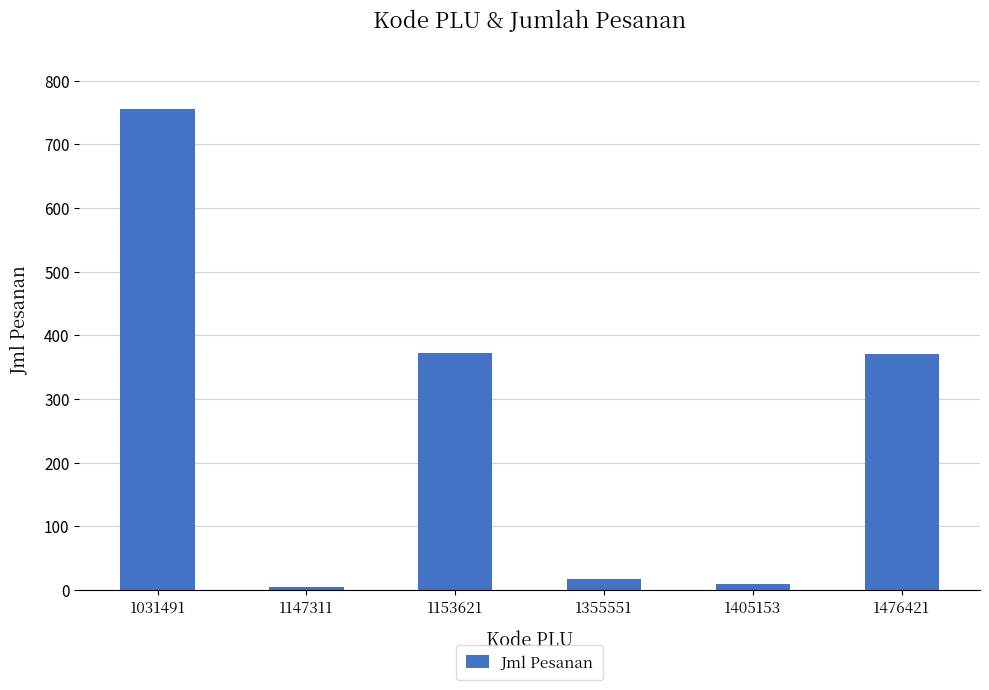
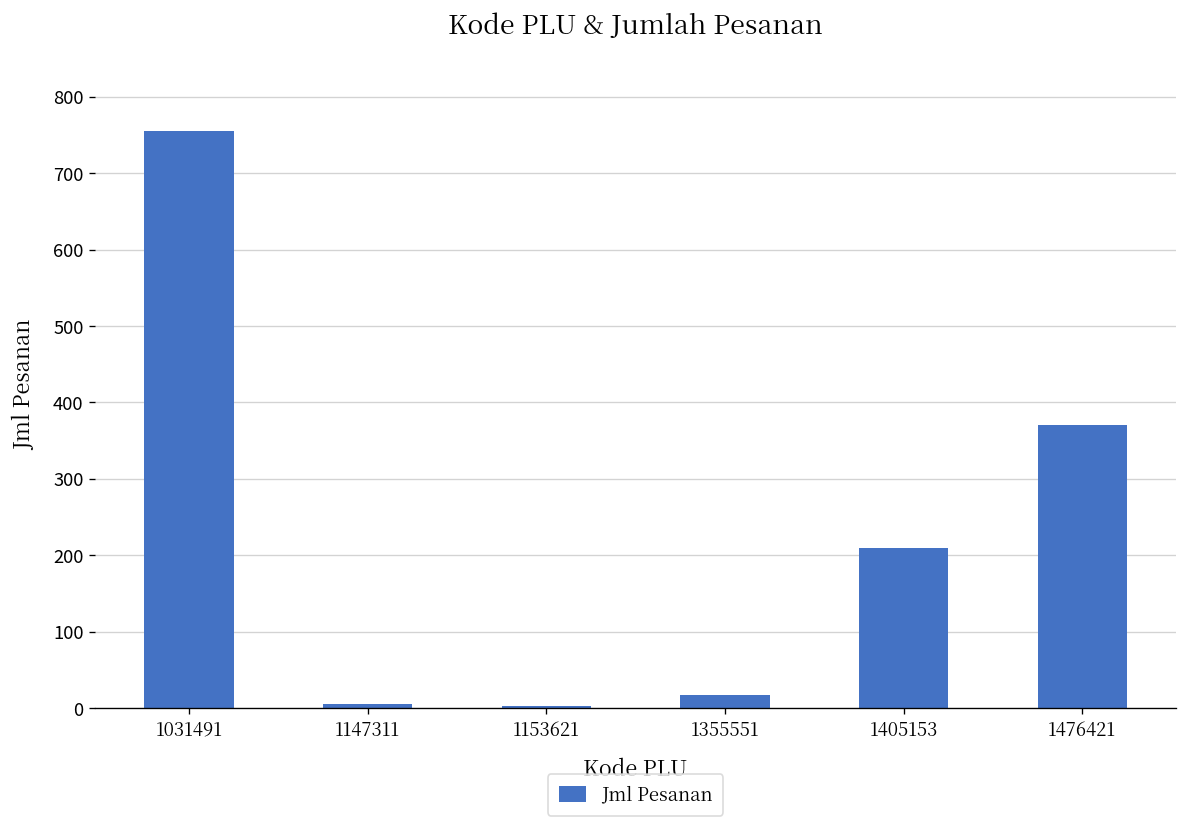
  {
    "1031491": 760,
    "1147311": 10,
-   "1153621": 370,
+   "1153621": 0,
    "1355551": 20,
-   "1405153": 10,
+   "1405153": 210,
    "1476421": 370
  }
